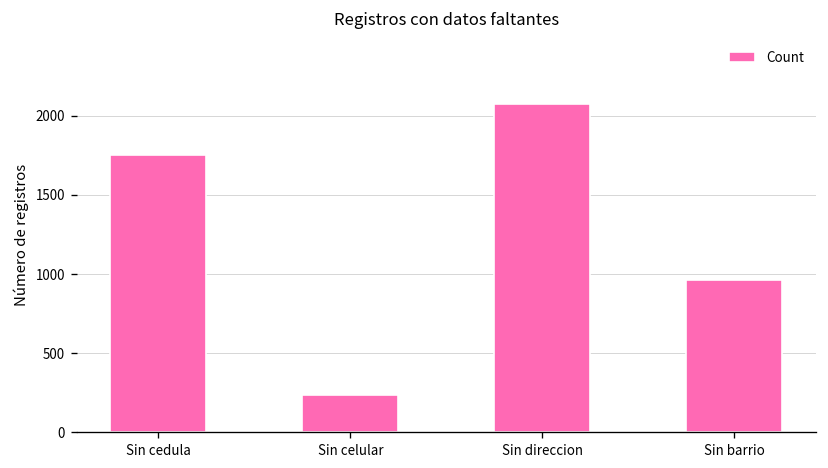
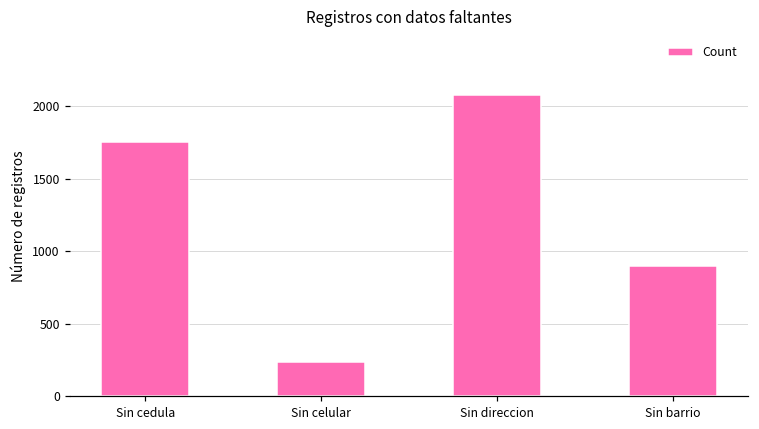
  {
    "Sin cedula": 1750,
    "Sin celular": 240,
    "Sin direccion": 2070,
-   "Sin barrio": 960
+   "Sin barrio": 900
  }
